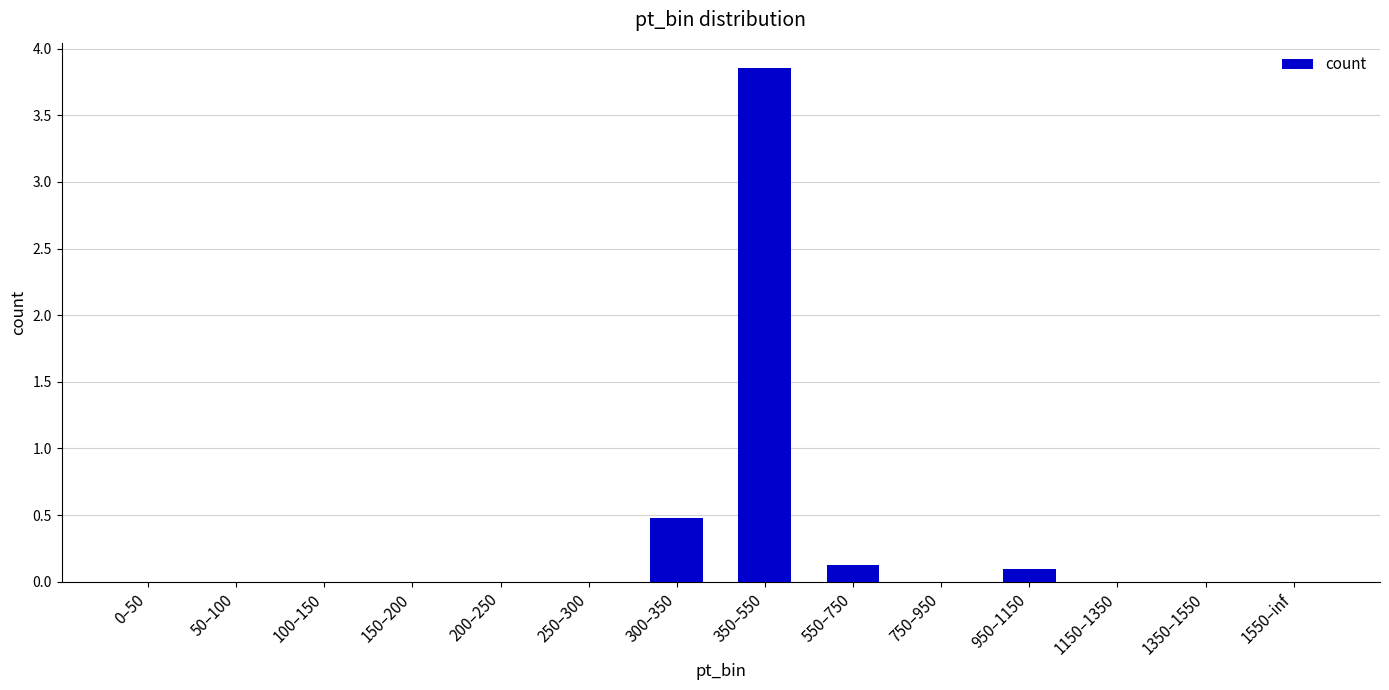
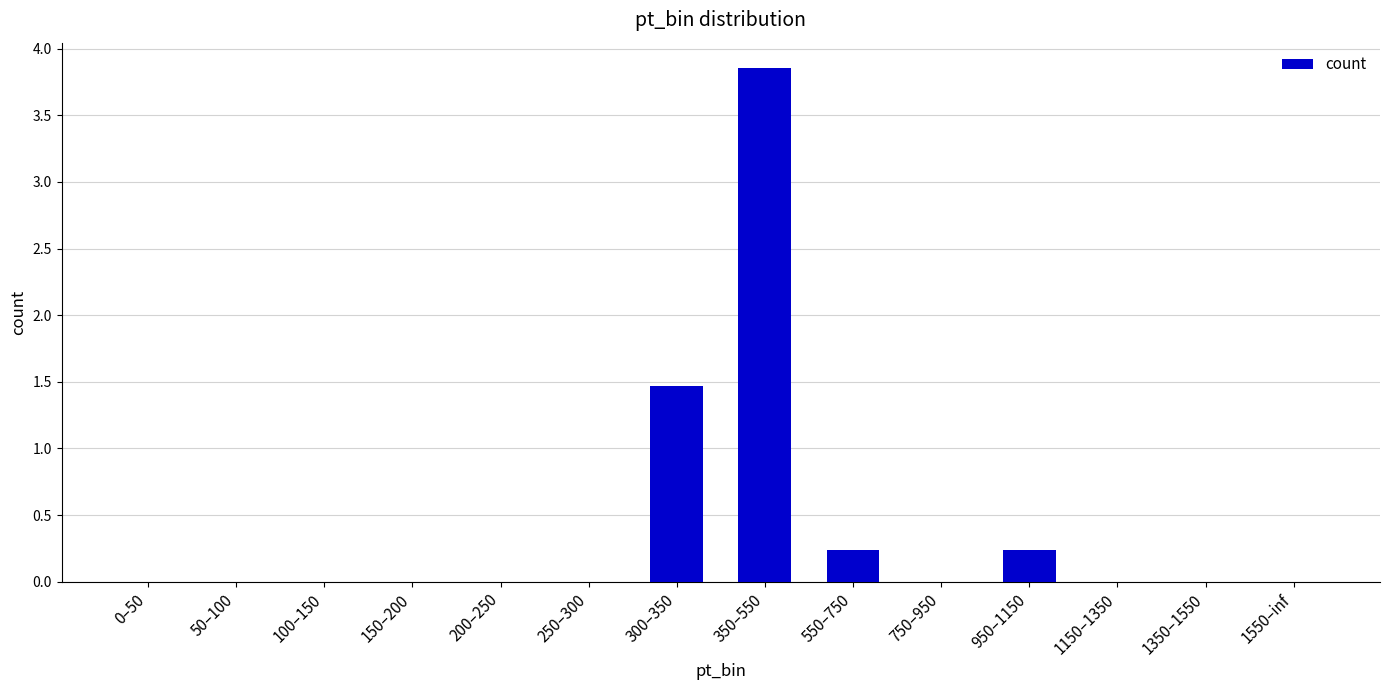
  {
    "0–50": 0.00,
    "50–100": 0.00,
    "100–150": 0.00,
    "150–200": 0.00,
    "200–250": 0.00,
    "250–300": 0.00,
-   "300–350": 0.48,
+   "300–350": 1.47,
    "350–550": 3.85,
-   "550–750": 0.13,
+   "550–750": 0.24,
    "750–950": 0.00,
-   "950–1150": 0.10,
+   "950–1150": 0.24,
    "1150–1350": 0.00,
    "1350–1550": 0.00,
    "1550–inf": 0.00
  }
